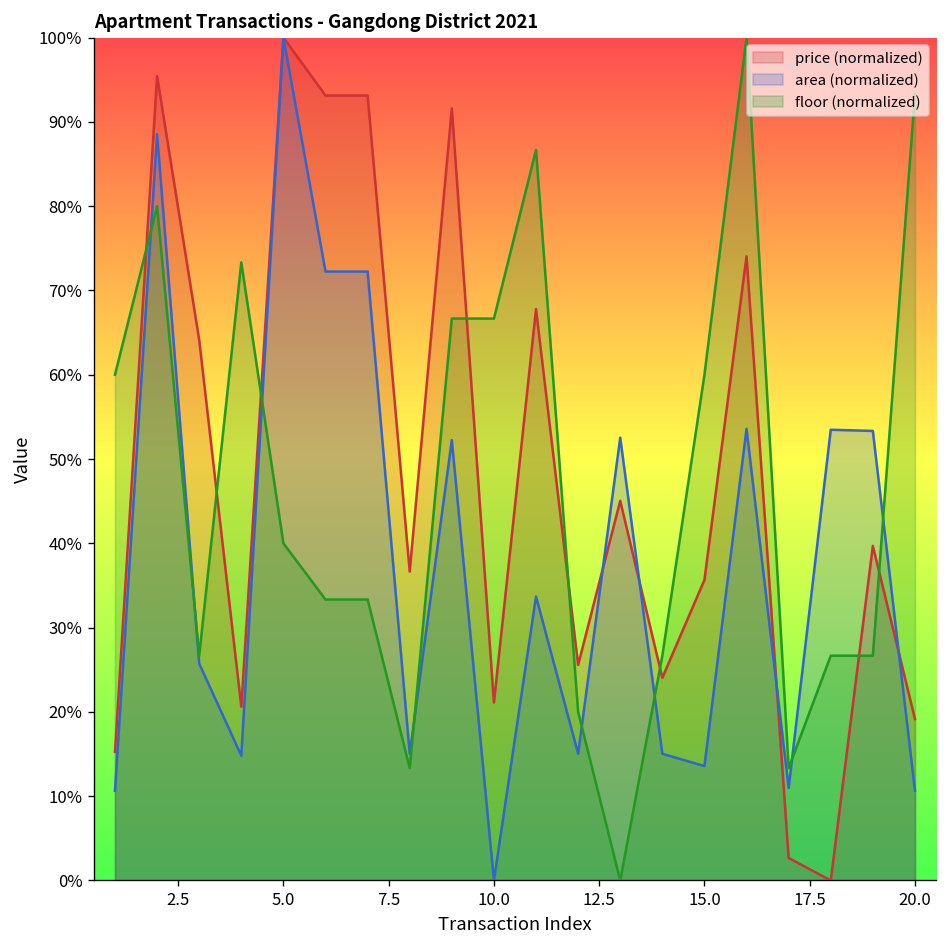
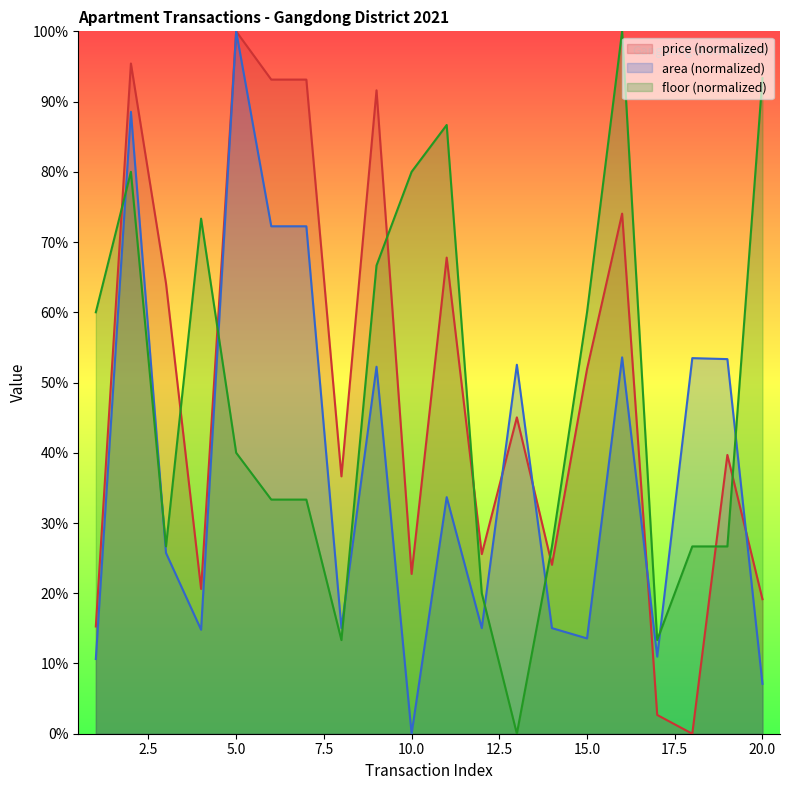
  {
    "price (normalized)": {
-     "10.0": "21%",
-     "15.0": "36%",
+     "10.0": "23%",
+     "15.0": "52%",
      "20.0": "19%"
    },
    "area (normalized)": {
      "10.0": "0%",
      "15.0": "14%",
-     "20.0": "11%"
+     "20.0": "7%"
    },
    "floor (normalized)": {
      "5.0": "40%",
-     "10.0": "67%",
+     "10.0": "80%",
      "15.0": "60%"
    }
  }
